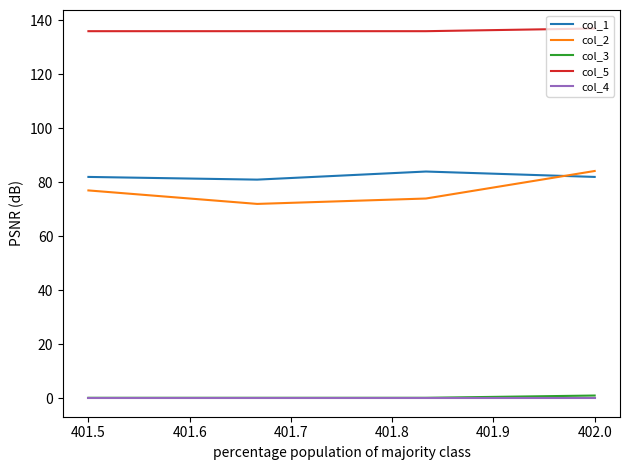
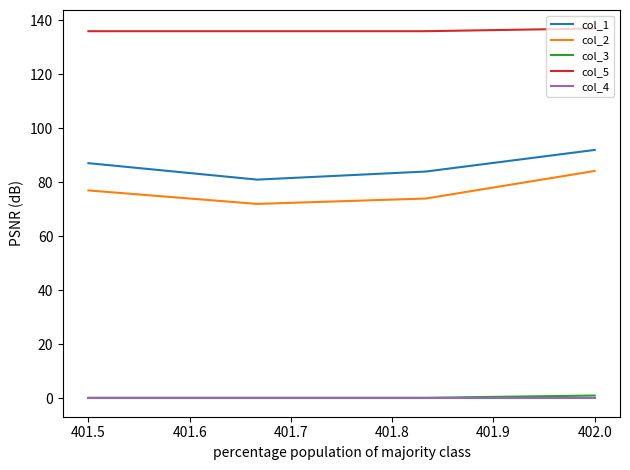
  {
    "col_1": {
-     "401.5": 82,
-     "402.0": 82
+     "401.5": 87,
+     "402.0": 92
    },
    "col_2": {
      "401.5": 77,
      "402.0": 84
    },
    "col_3": {
      "402.0": 1
    },
    "col_5": {
      "401.5": 136
    },
    "col_4": {
      "402.0": 0
    }
  }
